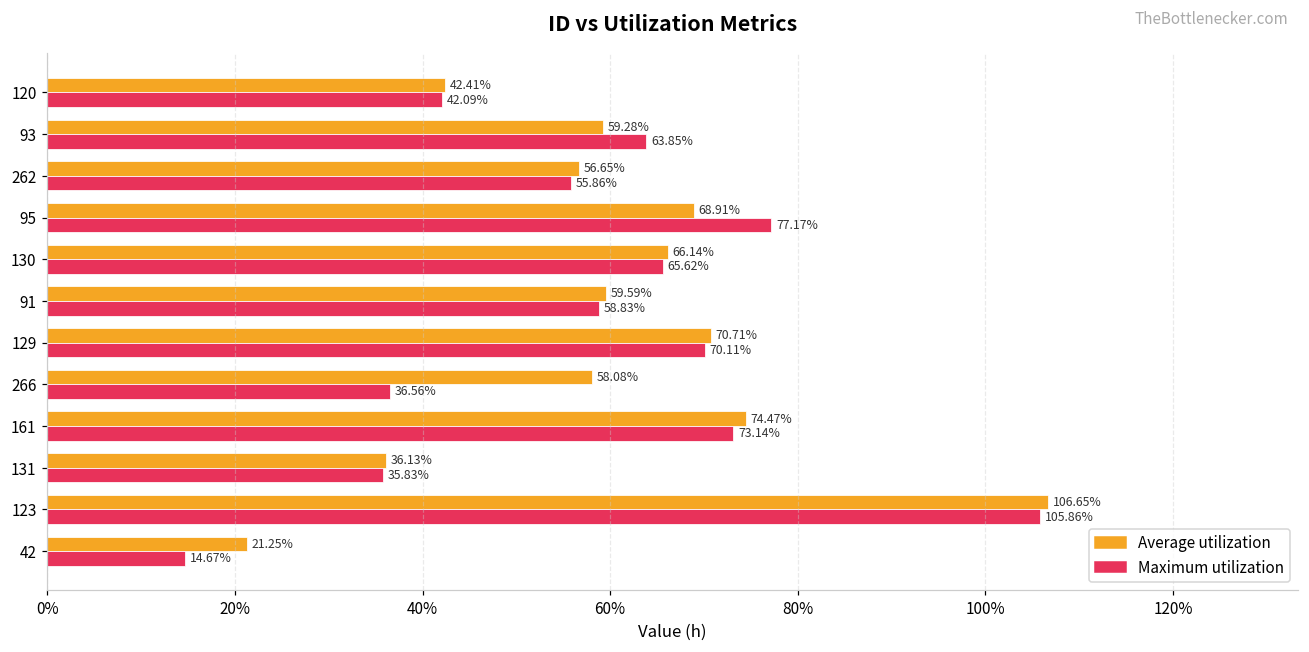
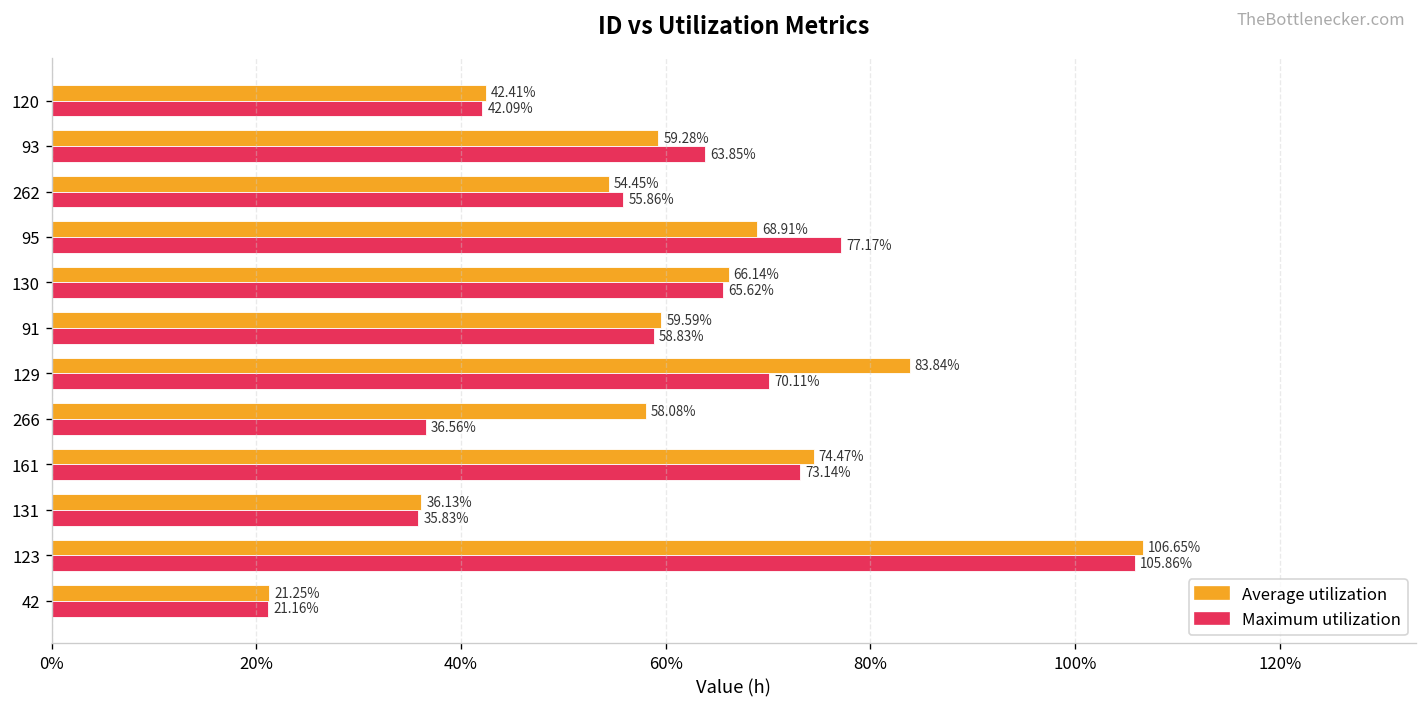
  {
    "Average utilization": {
      "120": "42.41%",
      "93": "59.28%",
-     "262": "56.65%",
+     "262": "54.45%",
      "95": "68.91%",
      "130": "66.14%",
      "91": "59.59%",
-     "129": "70.71%",
+     "129": "83.84%",
      "266": "58.08%",
      "161": "74.47%",
      "131": "36.13%",
      "123": "106.65%",
      "42": "21.25%"
    },
    "Maximum utilization": {
      "120": "42.09%",
      "93": "63.85%",
      "262": "55.86%",
      "95": "77.17%",
      "130": "65.62%",
      "91": "58.83%",
      "129": "70.11%",
      "266": "36.56%",
      "161": "73.14%",
      "131": "35.83%",
      "123": "105.86%",
-     "42": "14.67%"
+     "42": "21.16%"
    }
  }
